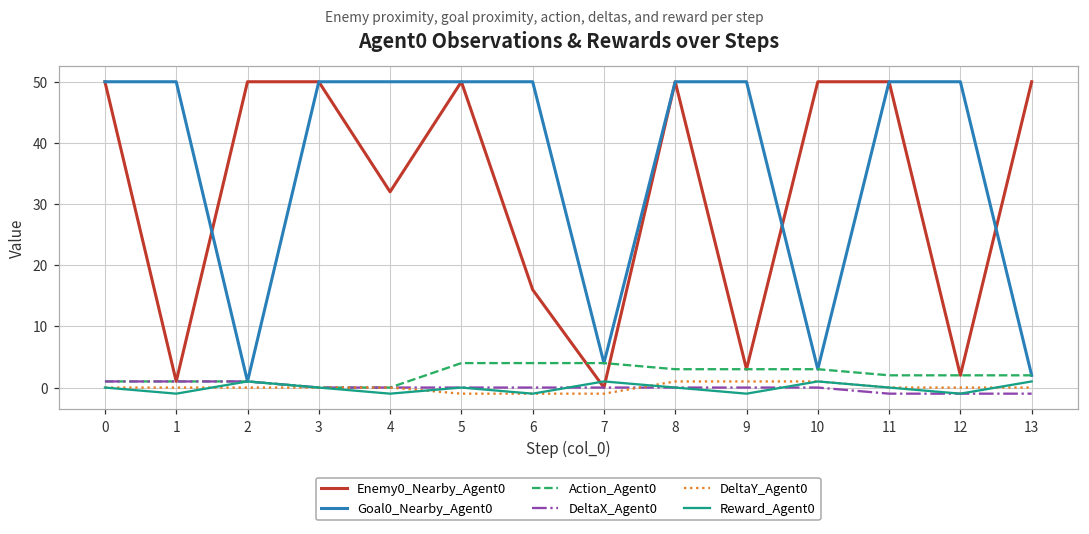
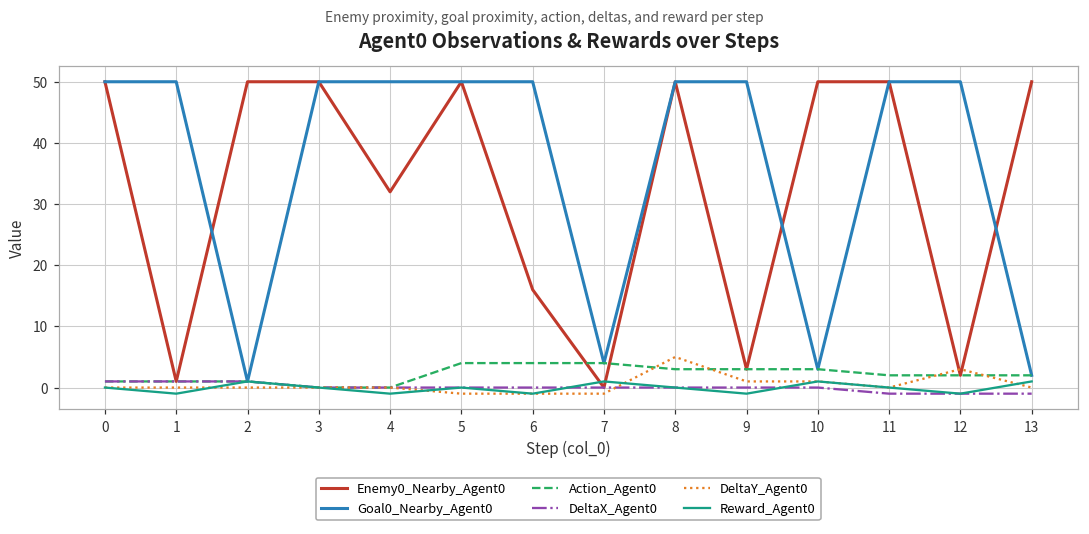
  {
    "Enemy0_Nearby_Agent0": {
      "2": 50,
      "4": 32,
      "6": 16,
      "10": 50,
      "13": 50
    },
    "Goal0_Nearby_Agent0": {
      "1": 50,
      "4": 50,
      "6": 50,
      "9": 50,
      "12": 50
    },
    "DeltaX_Agent0": {
      "6": 0,
      "9": 0,
      "10": 0,
      "11": -1,
      "13": -1
    },
    "DeltaY_Agent0": {
      "1": 0,
      "2": 0,
      "5": -1,
      "7": -1,
-     "8": 1,
+     "8": 5,
      "9": 1,
-     "12": 0,
+     "12": 3,
      "13": 0
    }
  }
